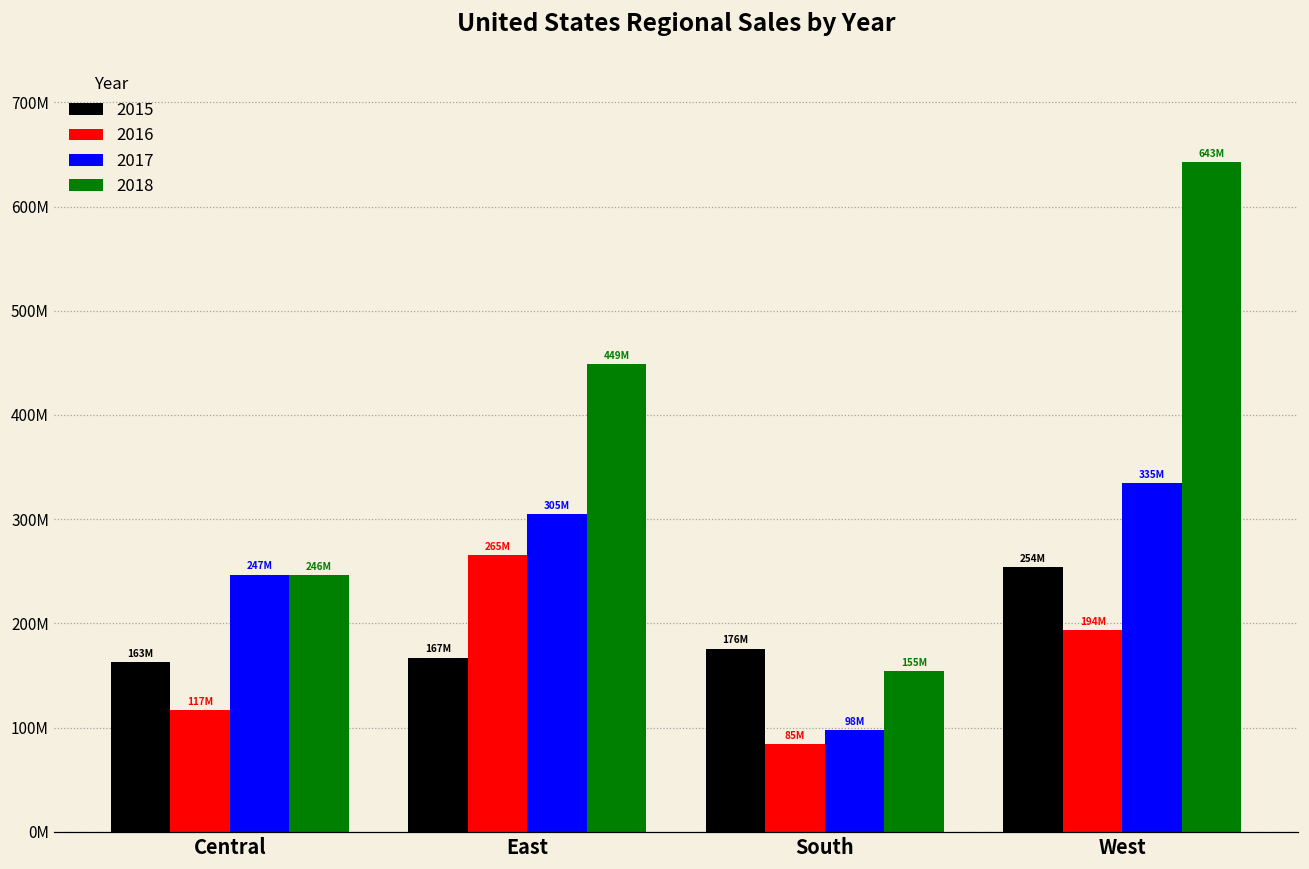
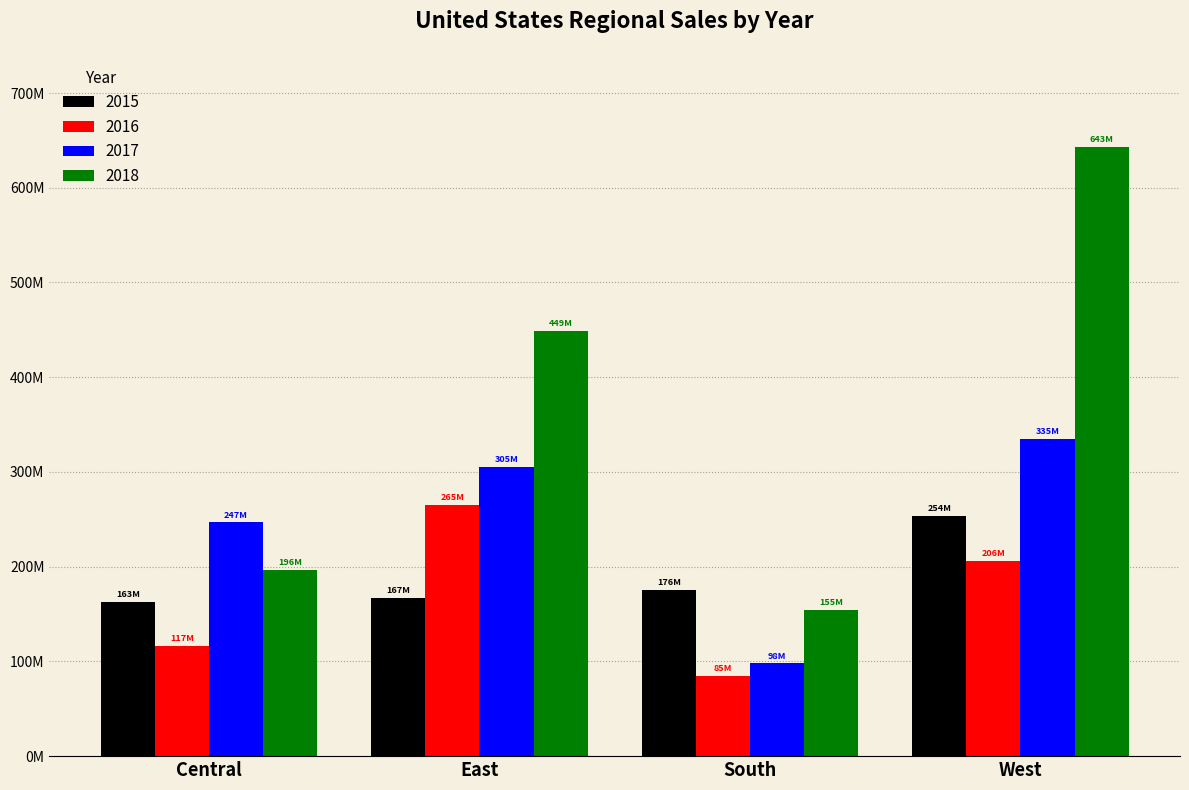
  {
    "2015": {
      "Central": "163M",
      "East": "167M",
      "South": "176M",
      "West": "254M"
    },
    "2016": {
      "Central": "117M",
      "East": "265M",
      "South": "85M",
-     "West": "194M"
+     "West": "206M"
    },
    "2017": {
      "Central": "247M",
      "East": "305M",
      "South": "98M",
      "West": "335M"
    },
    "2018": {
-     "Central": "246M",
+     "Central": "196M",
      "East": "449M",
      "South": "155M",
      "West": "643M"
    }
  }
